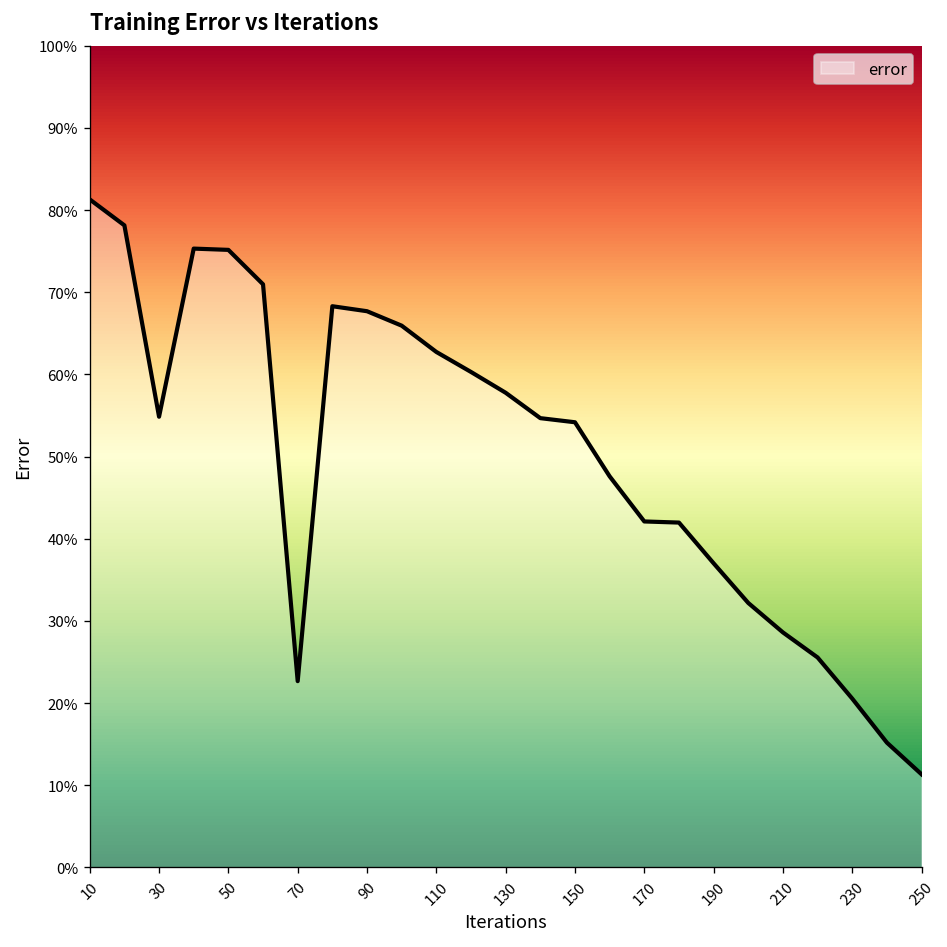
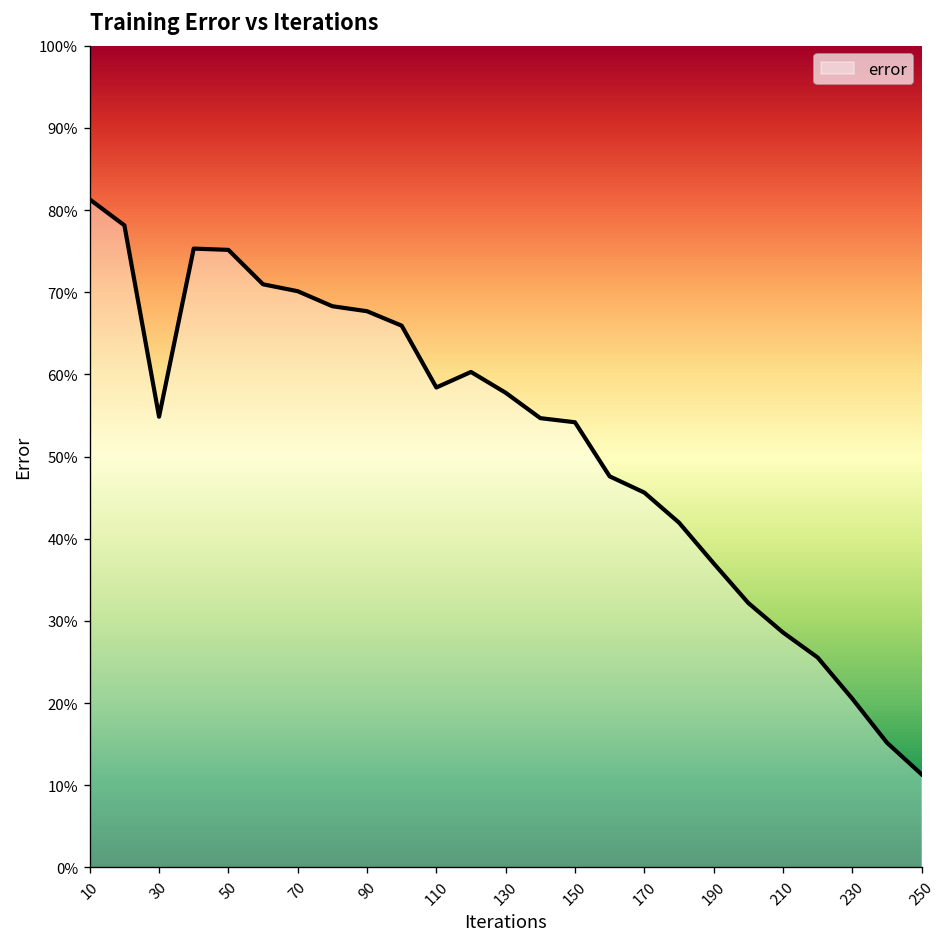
  {
    "10": "81%",
    "30": "55%",
    "50": "75%",
-   "70": "23%",
+   "70": "70%",
    "90": "68%",
-   "110": "63%",
+   "110": "58%",
    "130": "58%",
    "150": "54%",
-   "170": "42%",
+   "170": "46%",
    "190": "37%",
    "210": "29%",
    "230": "21%",
    "250": "11%"
  }
